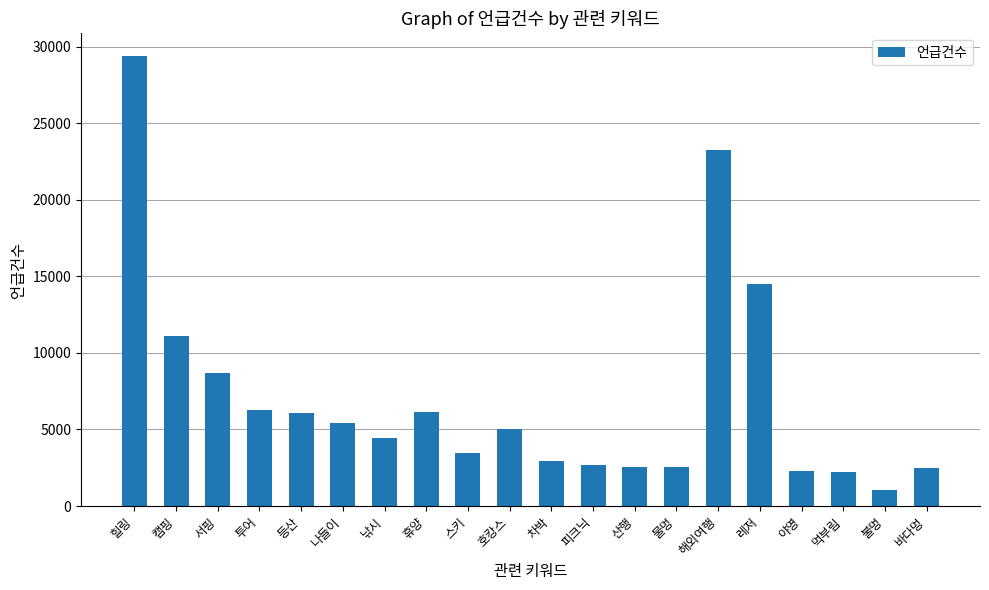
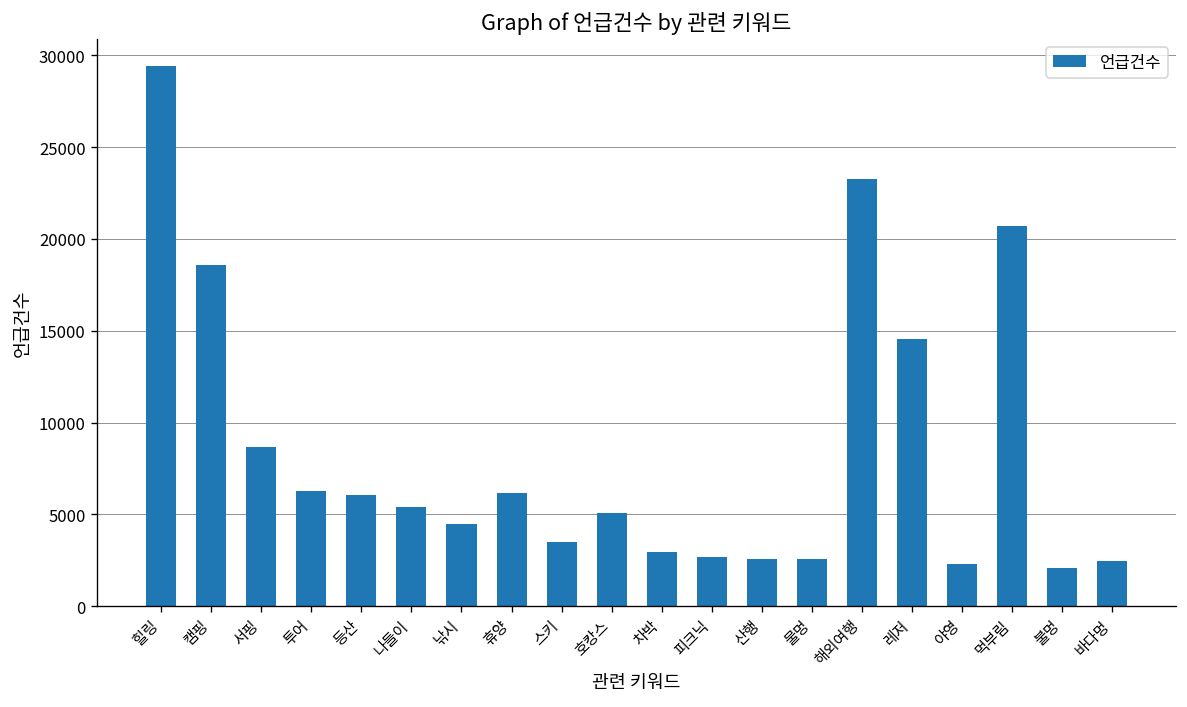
  {
    "힐링": 29400,
-   "캠핑": 11100,
+   "캠핑": 18600,
    "서핑": 8700,
    "투어": 6300,
    "등산": 6100,
    "나들이": 5400,
    "낚시": 4500,
    "휴양": 6200,
    "스키": 3500,
    "호캉스": 5100,
    "차박": 2900,
    "피크닉": 2700,
    "산행": 2600,
    "물멍": 2600,
    "해외여행": 23200,
    "레저": 14500,
    "야영": 2300,
-   "먹부림": 2200,
-   "불멍": 1000,
+   "먹부림": 20700,
+   "불멍": 2100,
    "바다멍": 2500
  }
